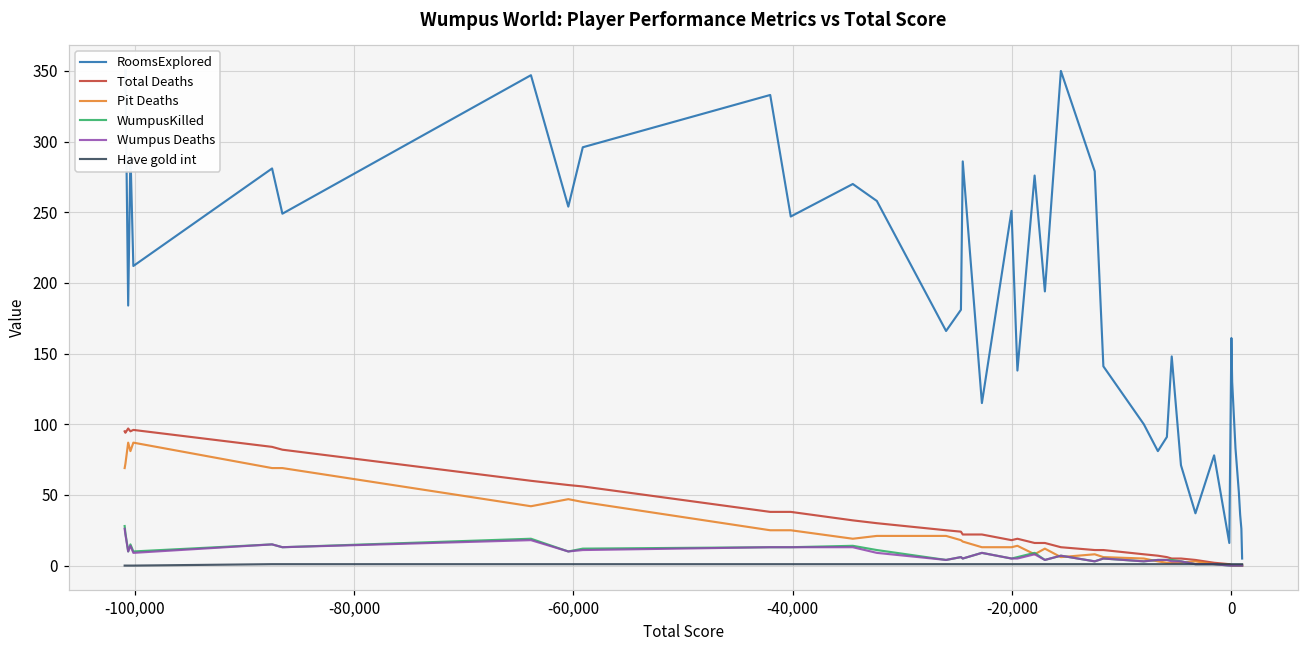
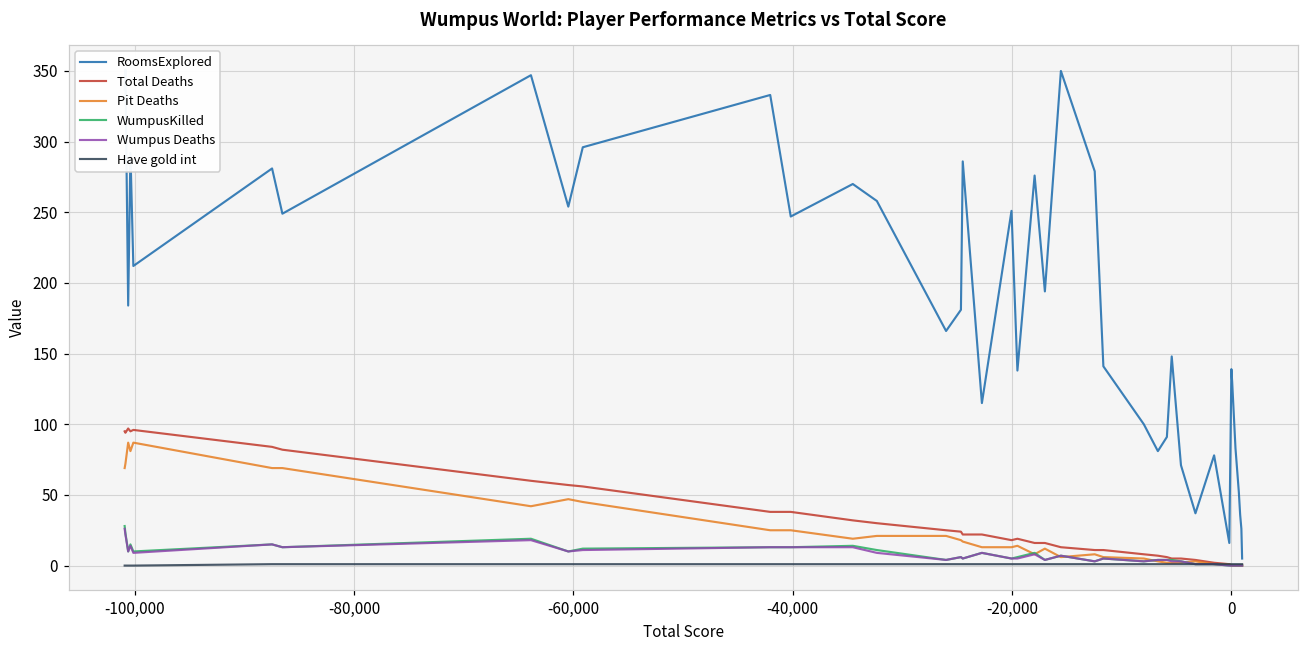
  {
    "RoomsExplored": {
-     "0": 161
+     "0": 139
    }
  }
